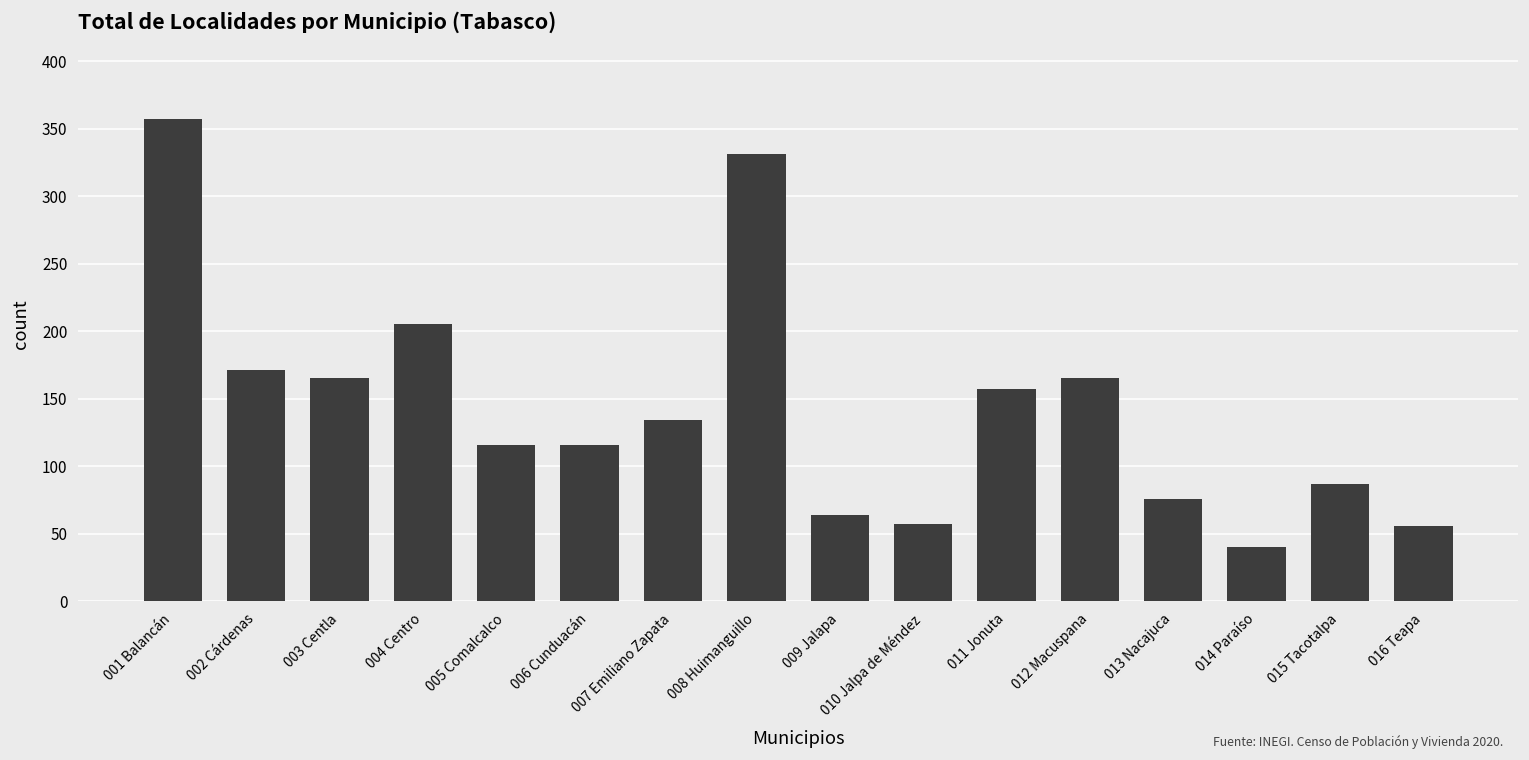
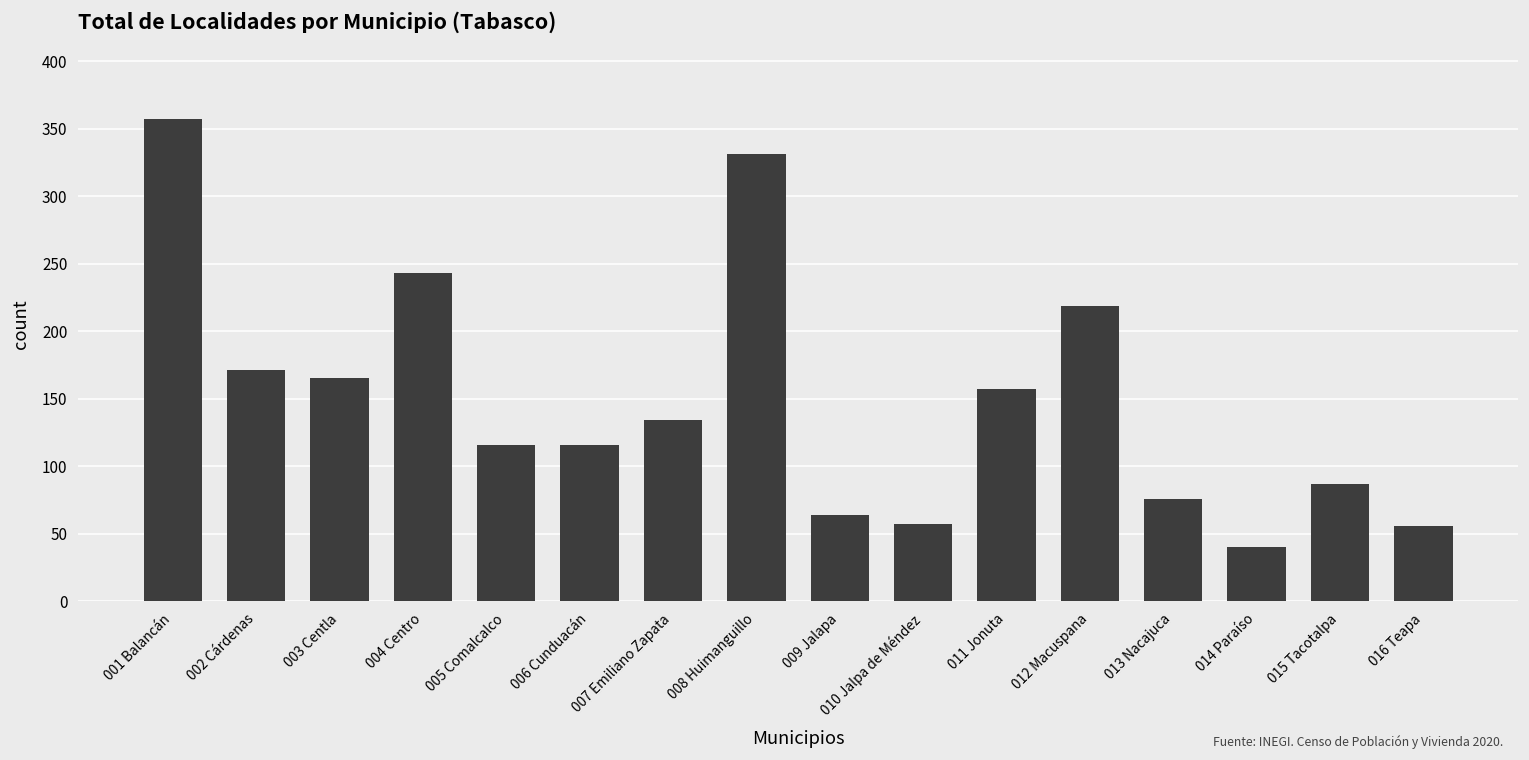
  {
    "001 Balancán": 357,
    "002 Cárdenas": 171,
    "003 Centla": 165,
-   "004 Centro": 205,
+   "004 Centro": 243,
    "005 Comalcalco": 116,
    "006 Cunduacán": 116,
    "007 Emiliano Zapata": 134,
    "008 Huimanguillo": 331,
    "009 Jalapa": 64,
    "010 Jalpa de Méndez": 57,
    "011 Jonuta": 157,
-   "012 Macuspana": 165,
+   "012 Macuspana": 219,
    "013 Nacajuca": 76,
    "014 Paraíso": 40,
    "015 Tacotalpa": 87,
    "016 Teapa": 56
  }
